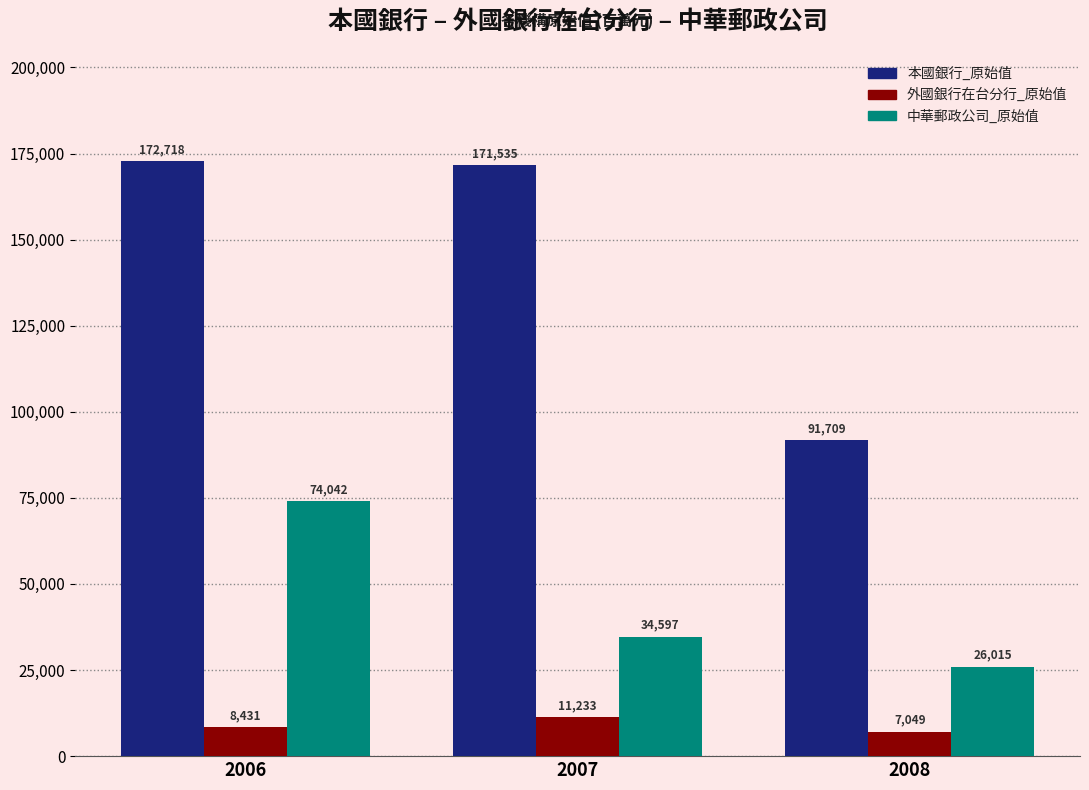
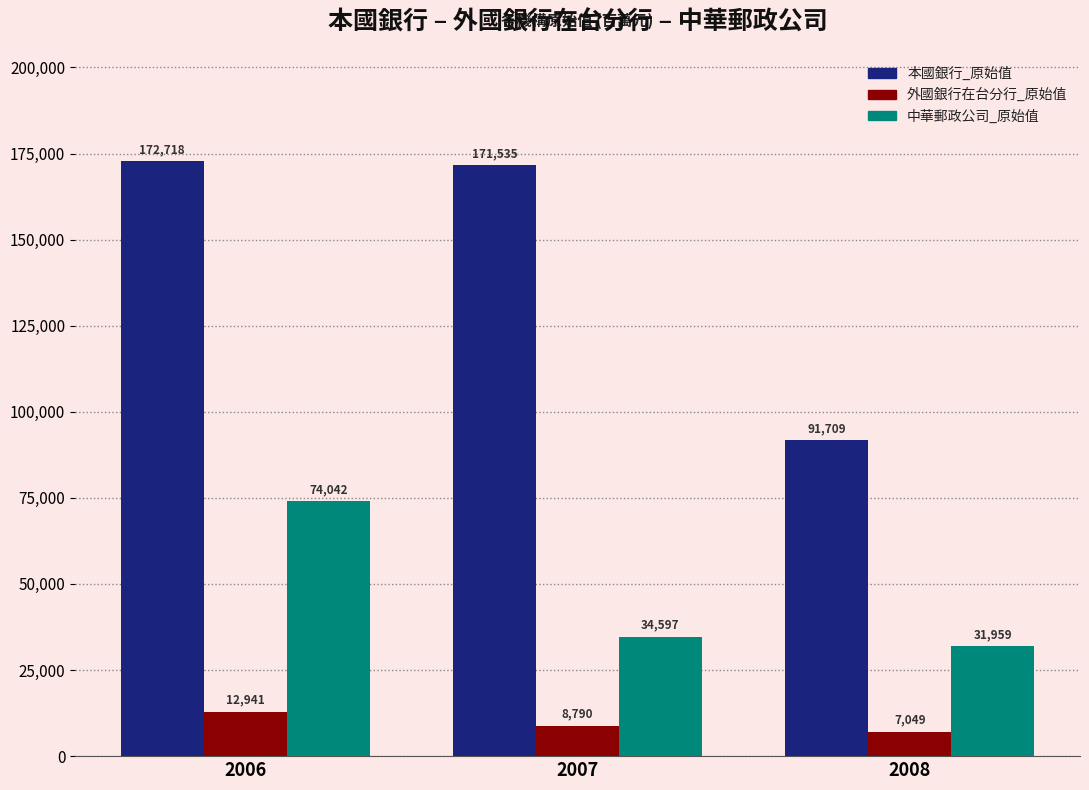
  {
    "本國銀行_原始值": {
      "2006": "172,718",
      "2007": "171,535",
      "2008": "91,709"
    },
    "外國銀行在台分行_原始值": {
-     "2006": "8,431",
-     "2007": "11,233",
+     "2006": "12,941",
+     "2007": "8,790",
      "2008": "7,049"
    },
    "中華郵政公司_原始值": {
      "2006": "74,042",
      "2007": "34,597",
-     "2008": "26,015"
+     "2008": "31,959"
    }
  }
